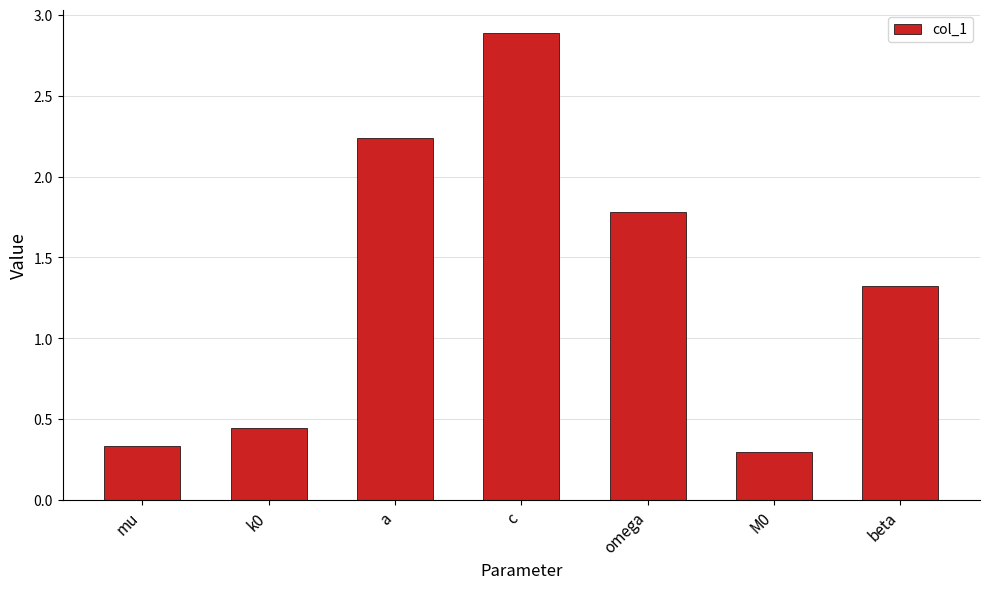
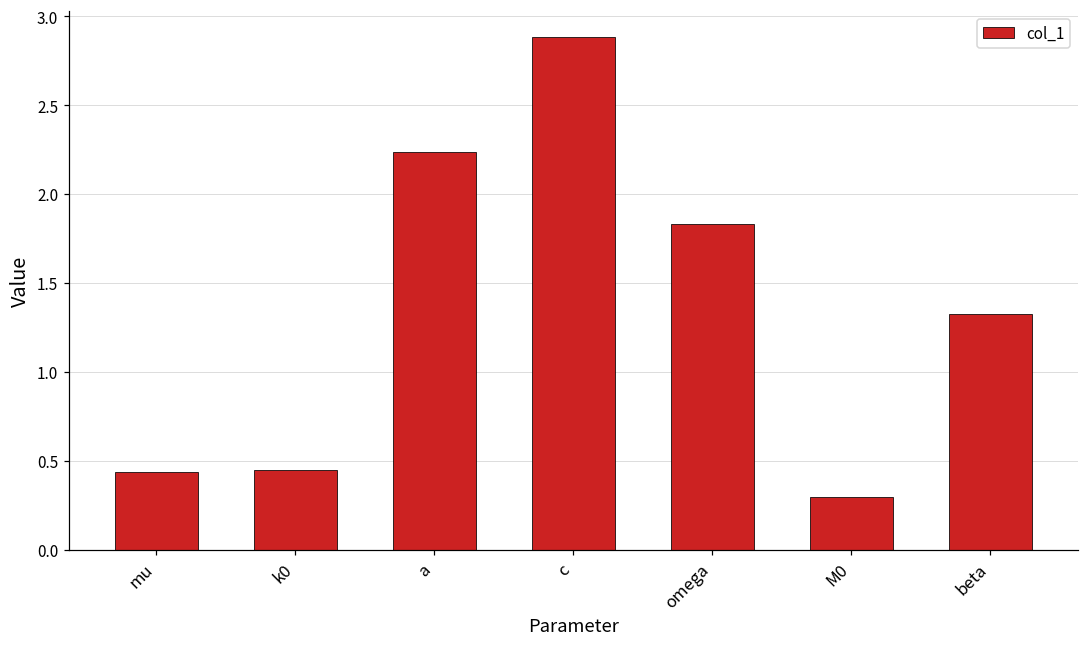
  {
-   "mu": 0.33,
+   "mu": 0.44,
    "k0": 0.45,
    "a": 2.24,
    "c": 2.88,
-   "omega": 1.78,
+   "omega": 1.84,
    "M0": 0.30,
    "beta": 1.33
  }
